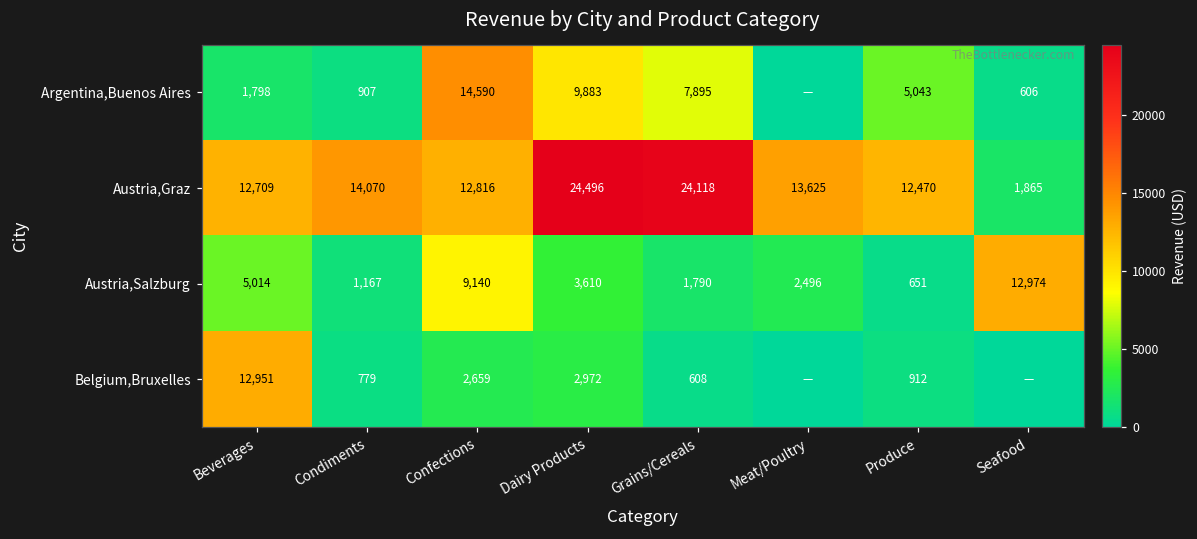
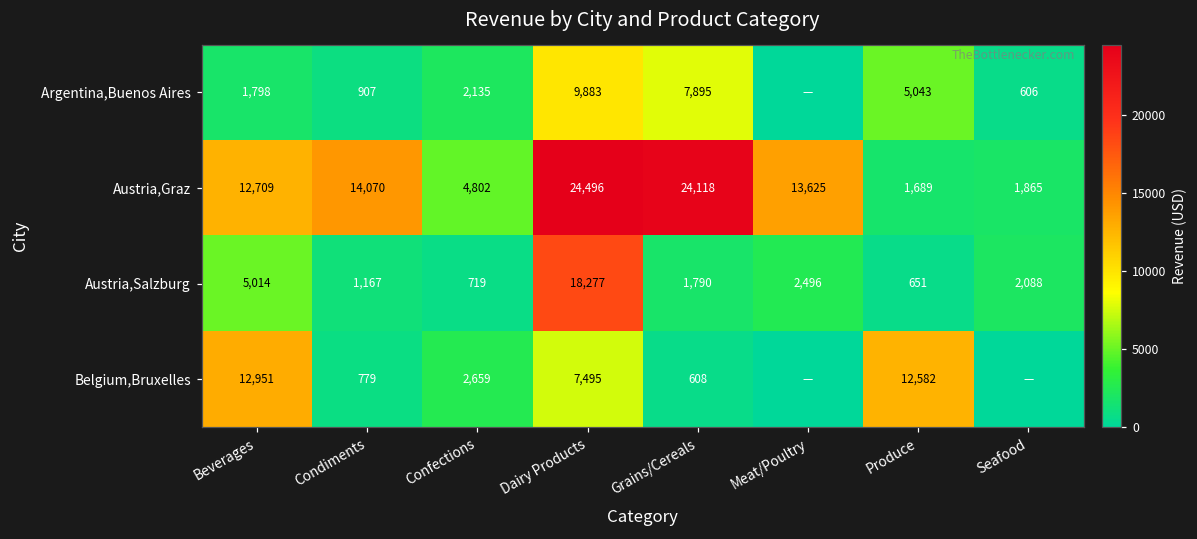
  {
    "Argentina,Buenos Aires": {
      "Beverages": "1,798",
      "Condiments": "907",
-     "Confections": "14,590",
+     "Confections": "2,135",
      "Dairy Products": "9,883",
      "Grains/Cereals": "7,895",
      "Produce": "5,043"
    },
    "Austria,Graz": {
      "Beverages": "12,709",
      "Condiments": "14,070",
-     "Confections": "12,816",
+     "Confections": "4,802",
      "Dairy Products": "24,496",
      "Grains/Cereals": "24,118",
      "Meat/Poultry": "13,625",
-     "Produce": "12,470",
+     "Produce": "1,689",
      "Seafood": "1,865"
    },
    "Austria,Salzburg": {
      "Beverages": "5,014",
      "Condiments": "1,167",
-     "Confections": "9,140",
-     "Dairy Products": "3,610",
+     "Confections": "719",
+     "Dairy Products": "18,277",
      "Grains/Cereals": "1,790",
      "Meat/Poultry": "2,496",
      "Produce": "651",
-     "Seafood": "12,974"
+     "Seafood": "2,088"
    },
    "Belgium,Bruxelles": {
      "Beverages": "12,951",
      "Condiments": "779",
      "Confections": "2,659",
-     "Dairy Products": "2,972",
+     "Dairy Products": "7,495",
      "Grains/Cereals": "608",
-     "Produce": "912"
+     "Produce": "12,582"
    }
  }
